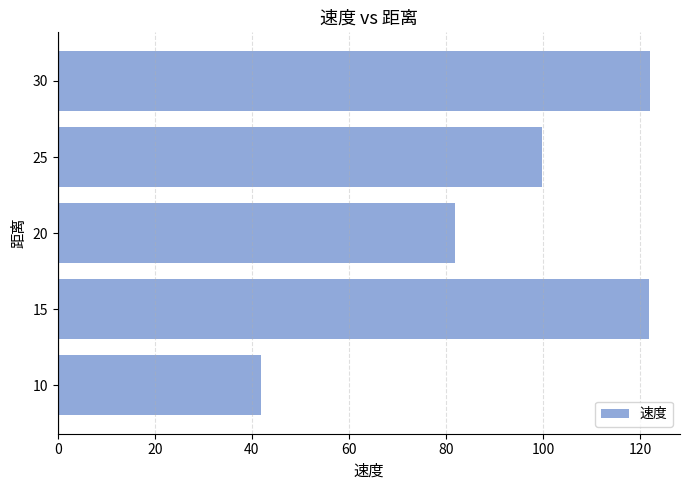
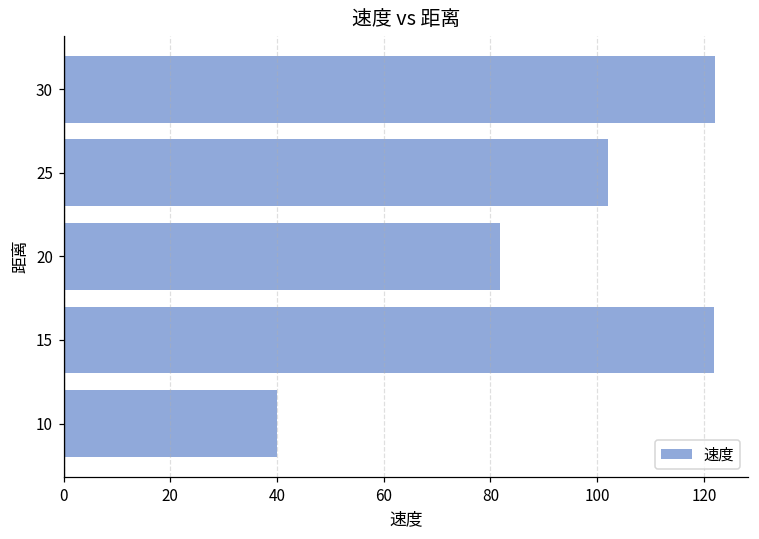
  {
    "30": 122,
-   "25": 100,
+   "25": 102,
    "20": 82,
    "15": 122,
-   "10": 42
+   "10": 40
  }
